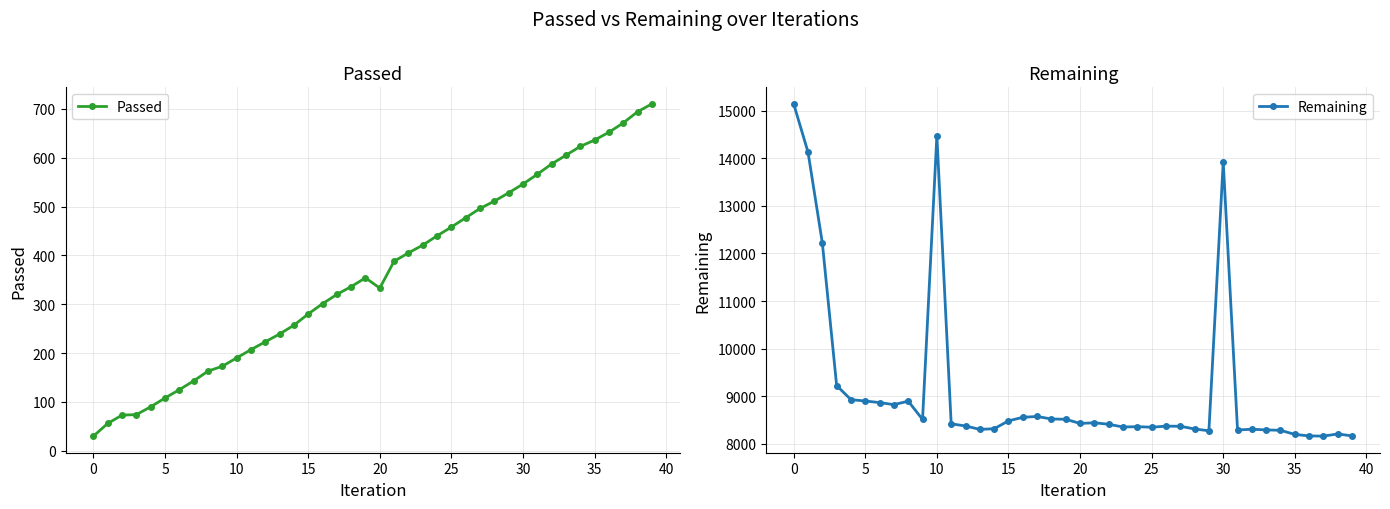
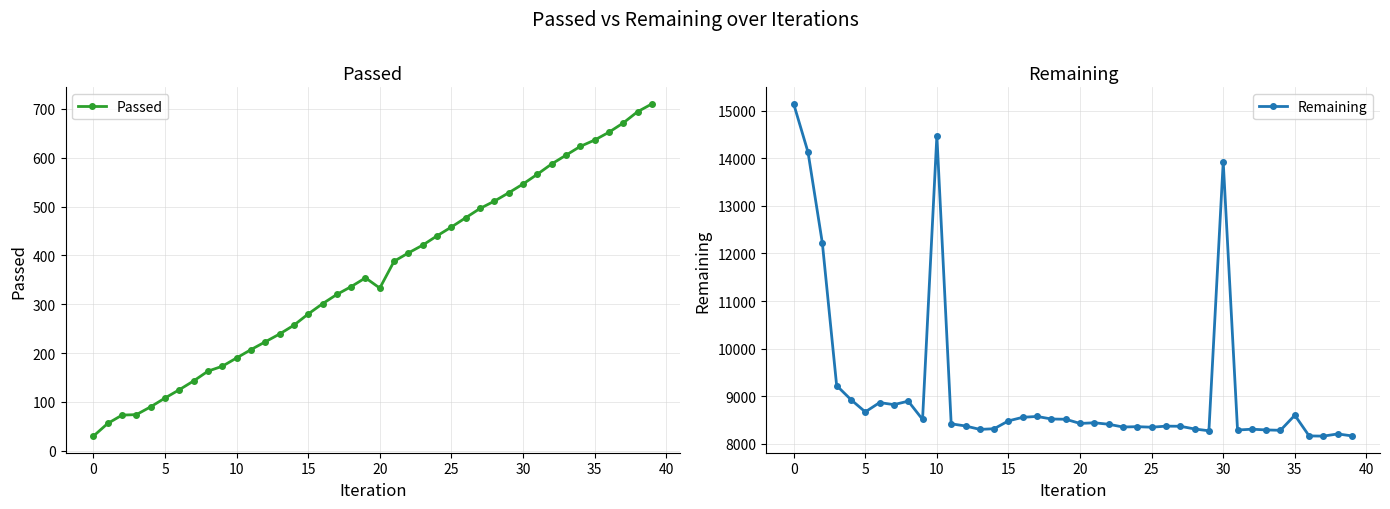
  {
    "Passed": {
      "0": 30,
      "5": 110,
      "10": 190,
      "15": 280,
      "20": 330,
      "25": 460,
      "30": 550,
      "35": 640
    },
    "Remaining": {
      "0": 15100,
-     "5": 8900,
+     "5": 8700,
      "10": 14500,
      "15": 8500,
      "20": 8400,
      "25": 8400,
      "30": 13900,
-     "35": 8200
+     "35": 8600
    }
  }
